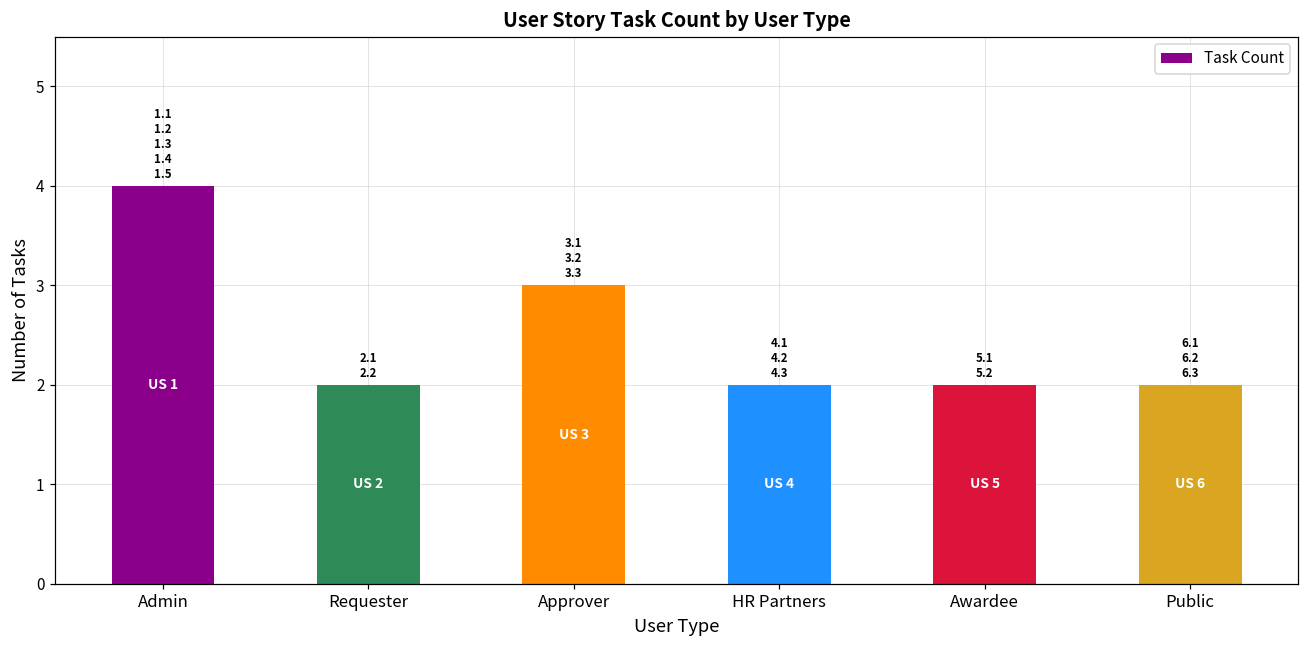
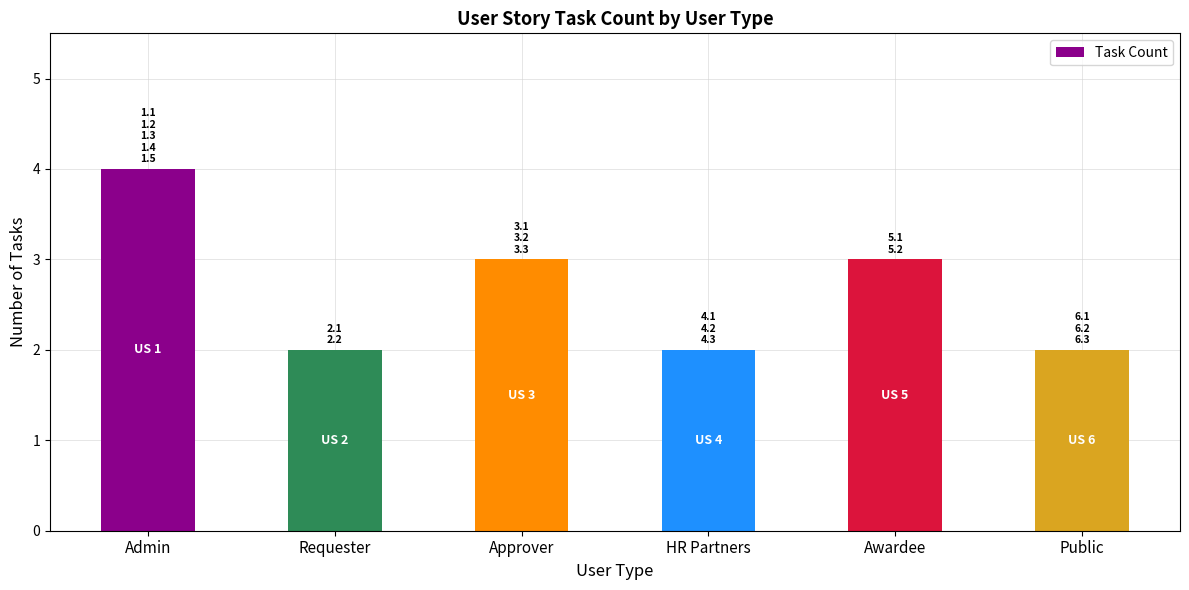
  {
-   "Awardee": 2
+   "Awardee": 3
  }
